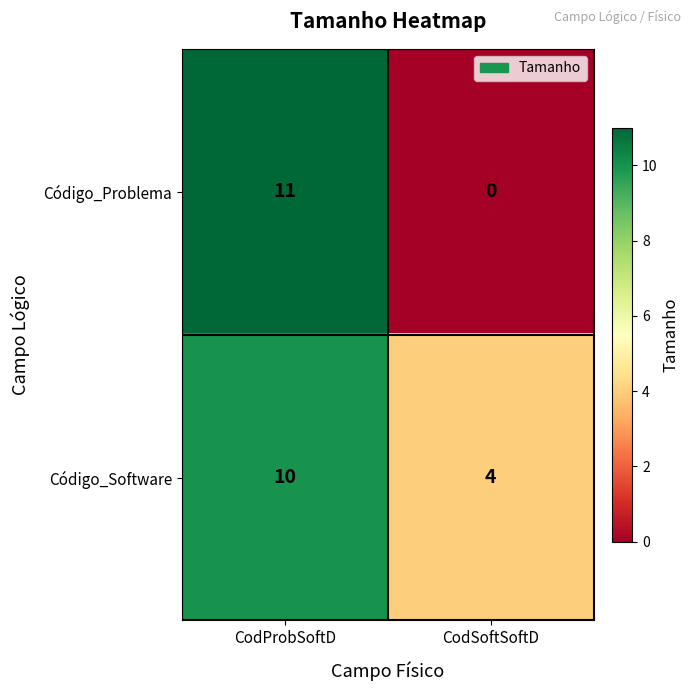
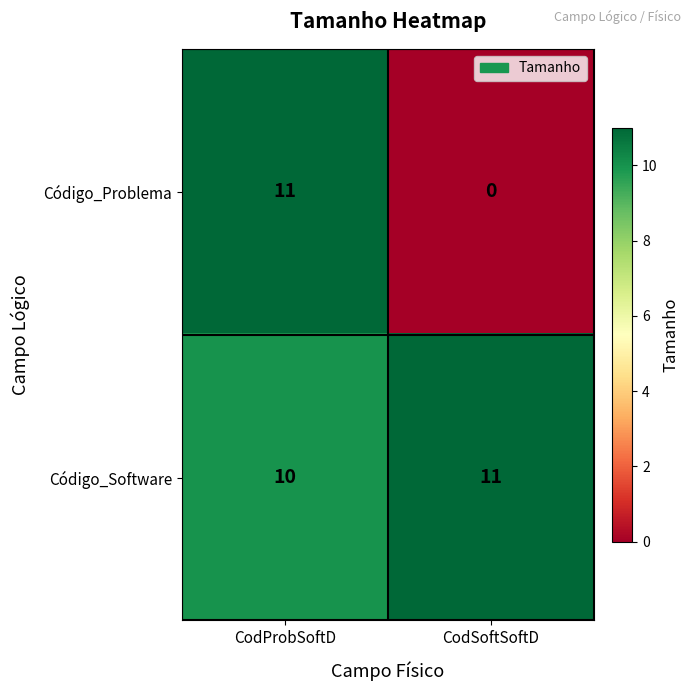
  {
    "Código_Problema": {
      "CodProbSoftD": 11,
      "CodSoftSoftD": 0
    },
    "Código_Software": {
      "CodProbSoftD": 10,
-     "CodSoftSoftD": 4
+     "CodSoftSoftD": 11
    }
  }
